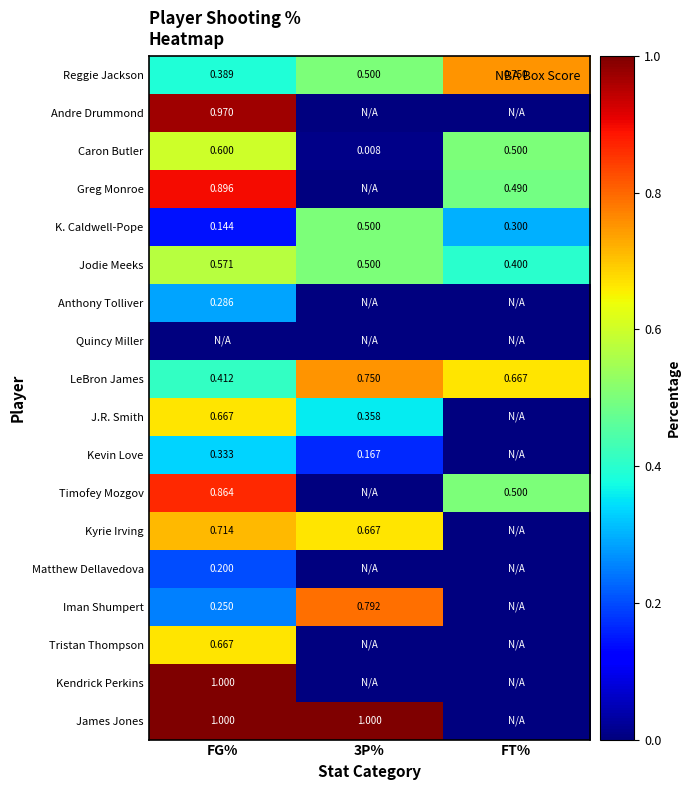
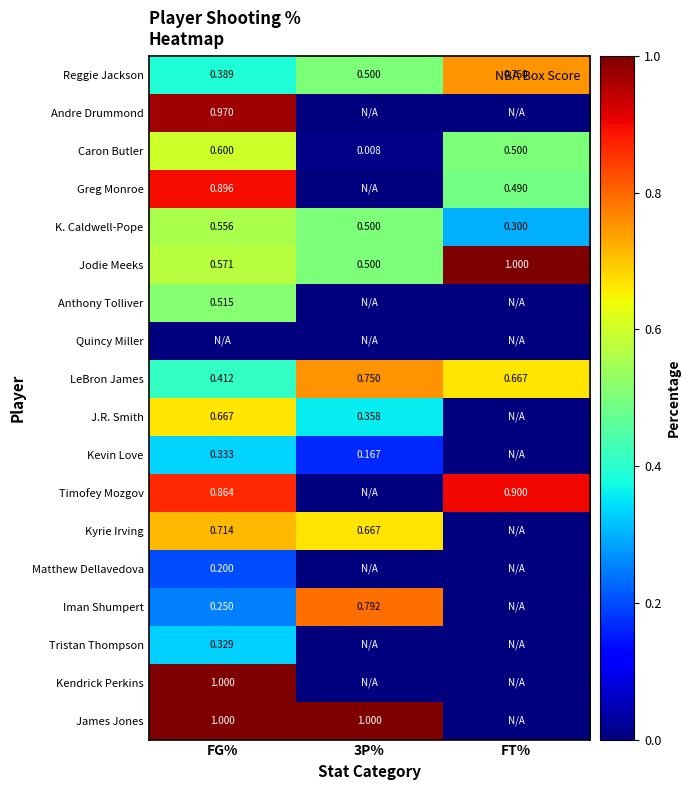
  {
    "Reggie Jackson": {
      "FG%": 0.389,
      "3P%": 0.500
    },
    "Andre Drummond": {
      "FG%": 0.970
    },
    "Caron Butler": {
      "FG%": 0.600,
      "3P%": 0.008,
      "FT%": 0.500
    },
    "Greg Monroe": {
      "FG%": 0.896,
      "FT%": 0.490
    },
    "K. Caldwell-Pope": {
-     "FG%": 0.144,
+     "FG%": 0.556,
      "3P%": 0.500,
      "FT%": 0.300
    },
    "Jodie Meeks": {
      "FG%": 0.571,
      "3P%": 0.500,
-     "FT%": 0.400
+     "FT%": 1.000
    },
    "Anthony Tolliver": {
-     "FG%": 0.286
+     "FG%": 0.515
    },
    "LeBron James": {
      "FG%": 0.412,
      "3P%": 0.750,
      "FT%": 0.667
    },
    "J.R. Smith": {
      "FG%": 0.667,
      "3P%": 0.358
    },
    "Kevin Love": {
      "FG%": 0.333,
      "3P%": 0.167
    },
    "Timofey Mozgov": {
      "FG%": 0.864,
-     "FT%": 0.500
+     "FT%": 0.900
    },
    "Kyrie Irving": {
      "FG%": 0.714,
      "3P%": 0.667
    },
    "Matthew Dellavedova": {
      "FG%": 0.200
    },
    "Iman Shumpert": {
      "FG%": 0.250,
      "3P%": 0.792
    },
    "Tristan Thompson": {
-     "FG%": 0.667
+     "FG%": 0.329
    },
    "Kendrick Perkins": {
      "FG%": 1.000
    },
    "James Jones": {
      "FG%": 1.000,
      "3P%": 1.000
    }
  }
